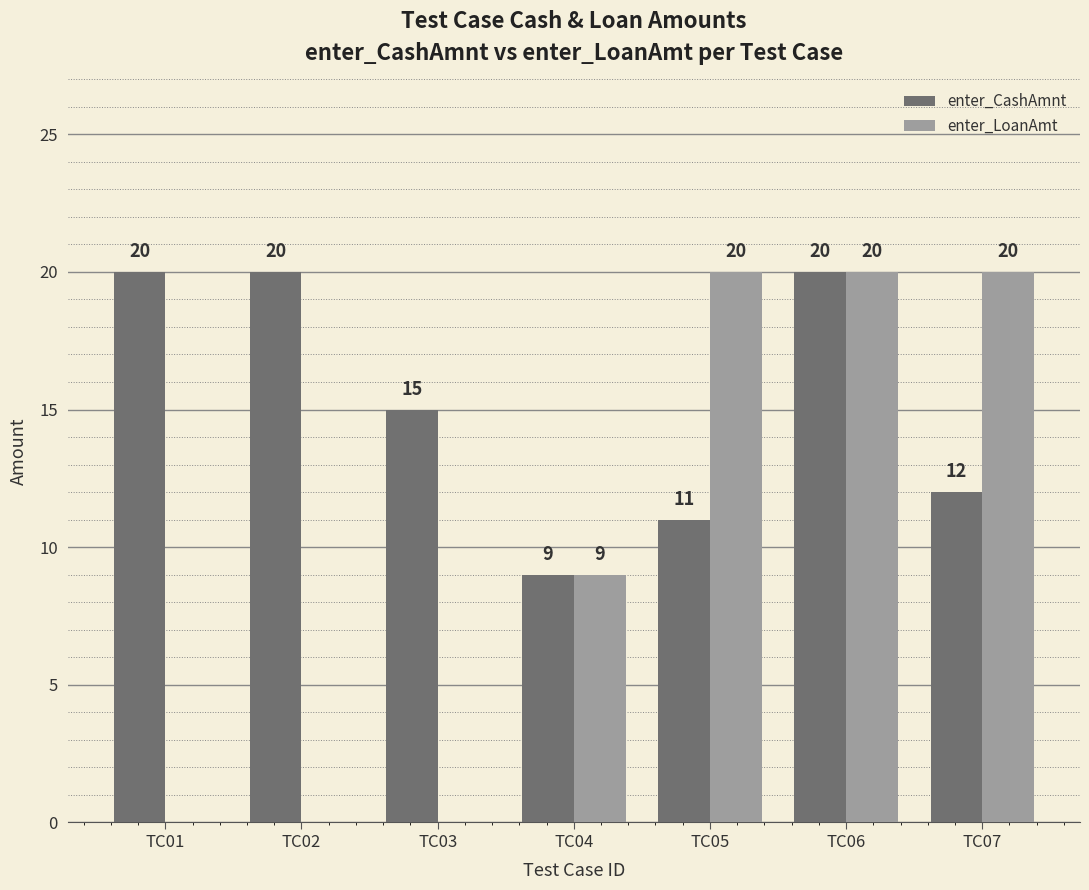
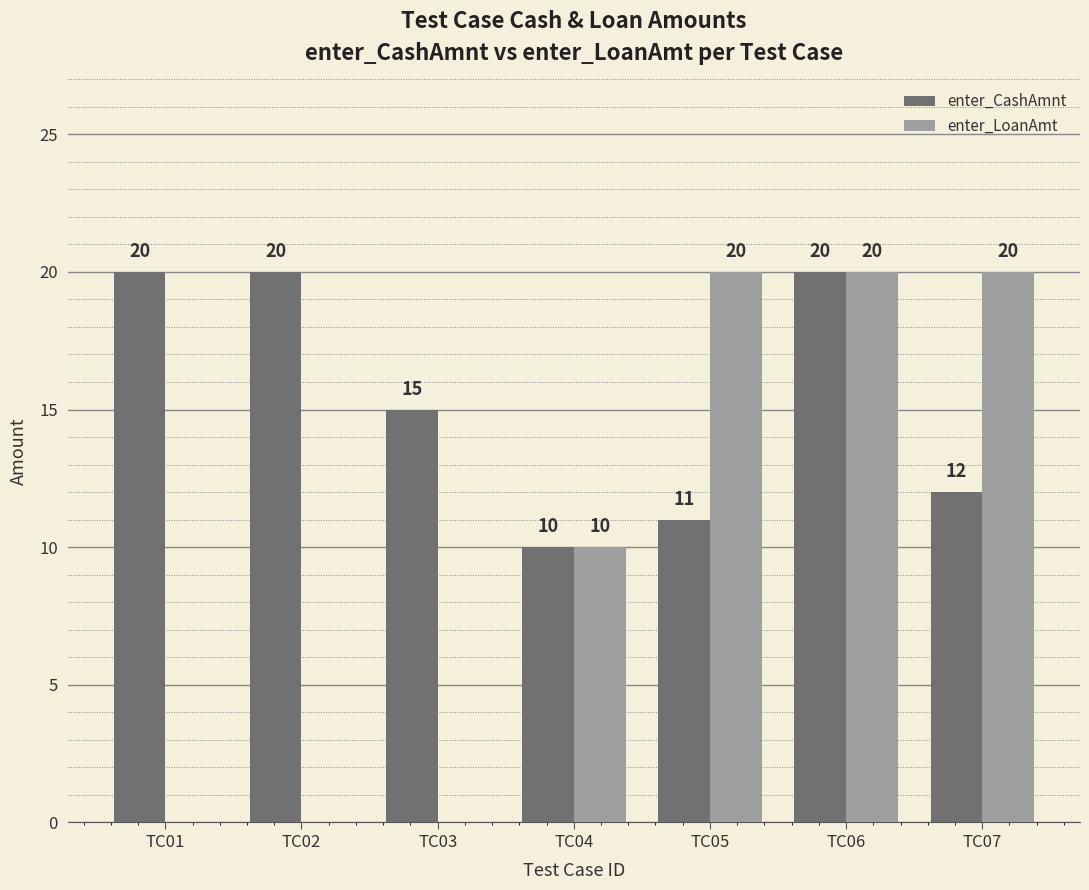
  {
    "enter_CashAmnt": {
      "TC01": 20,
      "TC02": 20,
      "TC03": 15,
-     "TC04": 9,
+     "TC04": 10,
      "TC05": 11,
      "TC06": 20,
      "TC07": 12
    },
    "enter_LoanAmt": {
-     "TC04": 9,
+     "TC04": 10,
      "TC05": 20,
      "TC06": 20,
      "TC07": 20
    }
  }
